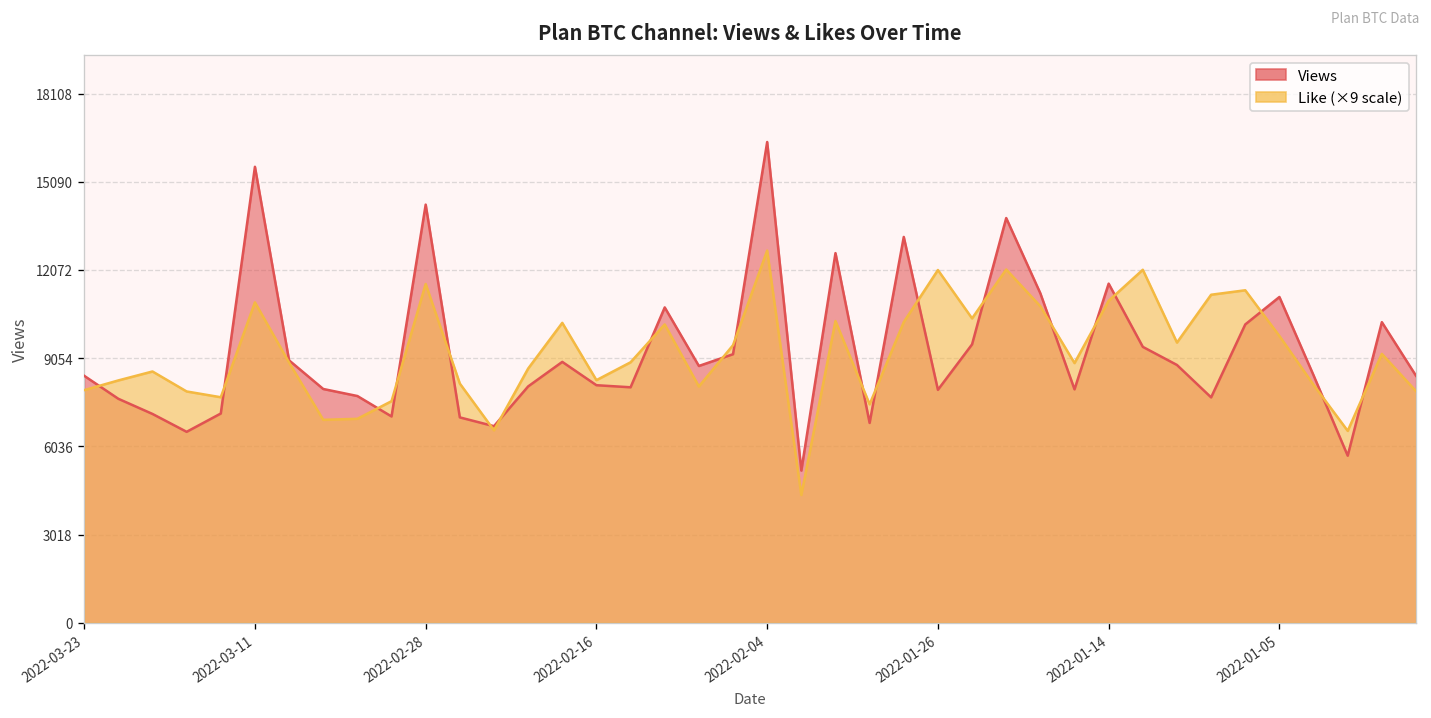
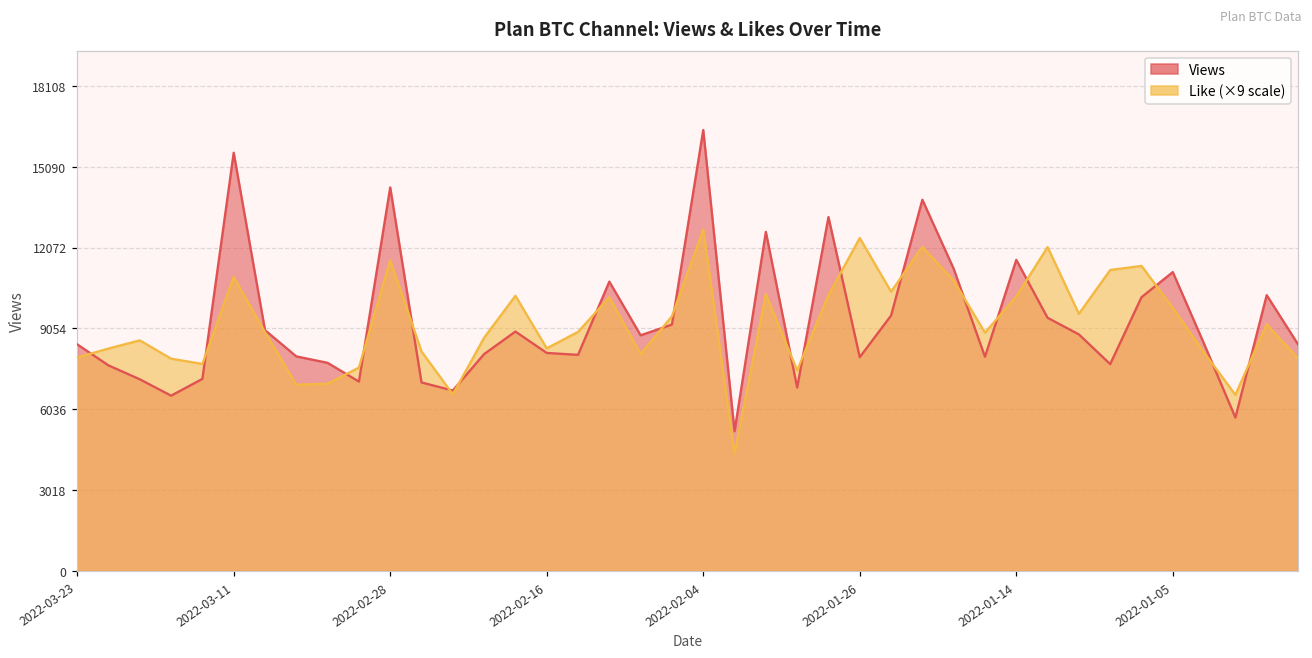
  {
    "Views": {
      "2022-03-23": 8500,
      "2022-03-11": 15600,
      "2022-02-28": 14300,
      "2022-02-16": 8100,
      "2022-02-04": 16500,
      "2022-01-26": 8000,
      "2022-01-14": 11600,
      "2022-01-05": 11200
    },
    "Like (×9 scale)": {
      "2022-03-23": 8000,
      "2022-03-11": 11000,
      "2022-02-28": 11600,
      "2022-02-16": 8300,
      "2022-02-04": 12700,
-     "2022-01-26": 12100,
-     "2022-01-14": 11000,
+     "2022-01-26": 12400,
+     "2022-01-14": 10200,
      "2022-01-05": 9800
    }
  }
